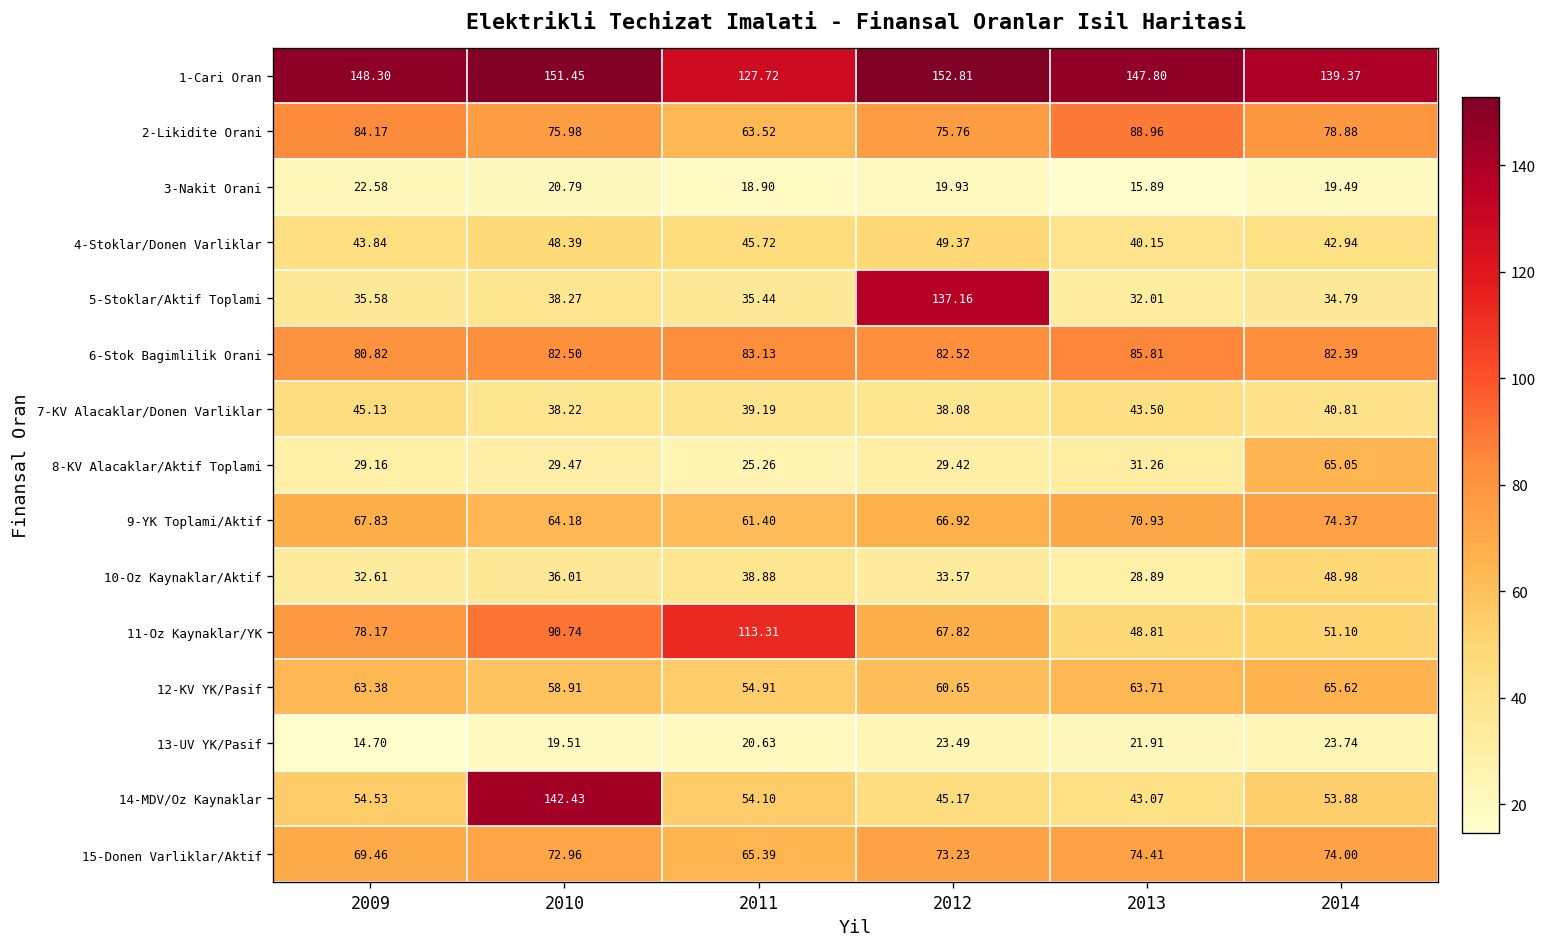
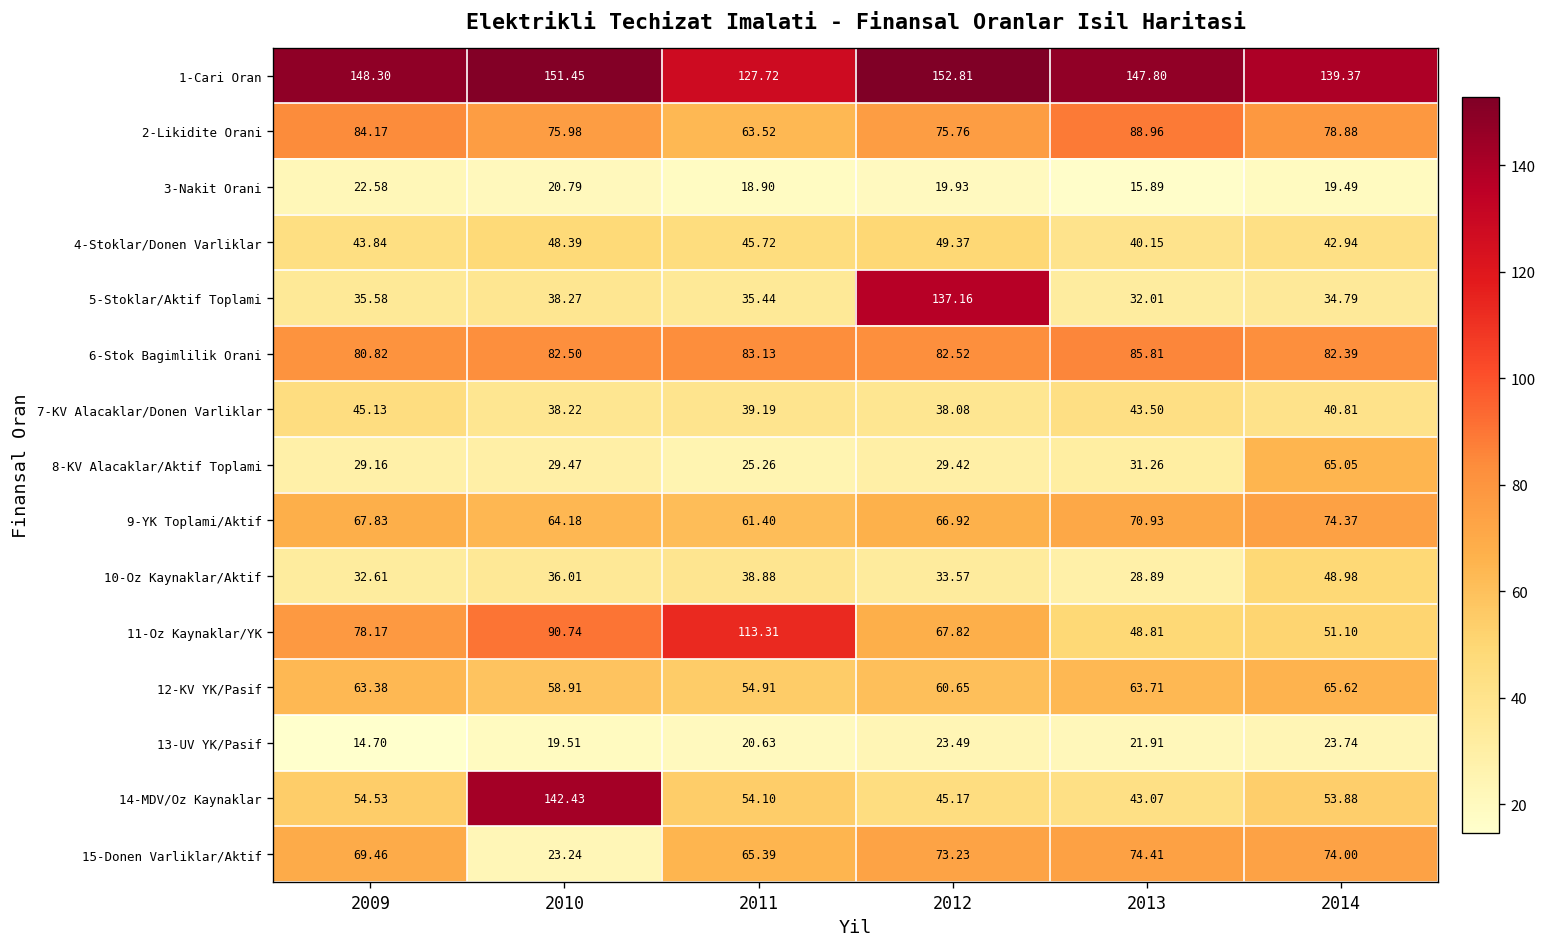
  {
    "1-Cari Oran": {
      "2009": 148.30,
      "2010": 151.45,
      "2011": 127.72,
      "2012": 152.81,
      "2013": 147.80,
      "2014": 139.37
    },
    "2-Likidite Orani": {
      "2009": 84.17,
      "2010": 75.98,
      "2011": 63.52,
      "2012": 75.76,
      "2013": 88.96,
      "2014": 78.88
    },
    "3-Nakit Orani": {
      "2009": 22.58,
      "2010": 20.79,
      "2011": 18.90,
      "2012": 19.93,
      "2013": 15.89,
      "2014": 19.49
    },
    "4-Stoklar/Donen Varliklar": {
      "2009": 43.84,
      "2010": 48.39,
      "2011": 45.72,
      "2012": 49.37,
      "2013": 40.15,
      "2014": 42.94
    },
    "5-Stoklar/Aktif Toplami": {
      "2009": 35.58,
      "2010": 38.27,
      "2011": 35.44,
      "2012": 137.16,
      "2013": 32.01,
      "2014": 34.79
    },
    "6-Stok Bagimlilik Orani": {
      "2009": 80.82,
      "2010": 82.50,
      "2011": 83.13,
      "2012": 82.52,
      "2013": 85.81,
      "2014": 82.39
    },
    "7-KV Alacaklar/Donen Varliklar": {
      "2009": 45.13,
      "2010": 38.22,
      "2011": 39.19,
      "2012": 38.08,
      "2013": 43.50,
      "2014": 40.81
    },
    "8-KV Alacaklar/Aktif Toplami": {
      "2009": 29.16,
      "2010": 29.47,
      "2011": 25.26,
      "2012": 29.42,
      "2013": 31.26,
      "2014": 65.05
    },
    "9-YK Toplami/Aktif": {
      "2009": 67.83,
      "2010": 64.18,
      "2011": 61.40,
      "2012": 66.92,
      "2013": 70.93,
      "2014": 74.37
    },
    "10-Oz Kaynaklar/Aktif": {
      "2009": 32.61,
      "2010": 36.01,
      "2011": 38.88,
      "2012": 33.57,
      "2013": 28.89,
      "2014": 48.98
    },
    "11-Oz Kaynaklar/YK": {
      "2009": 78.17,
      "2010": 90.74,
      "2011": 113.31,
      "2012": 67.82,
      "2013": 48.81,
      "2014": 51.10
    },
    "12-KV YK/Pasif": {
      "2009": 63.38,
      "2010": 58.91,
      "2011": 54.91,
      "2012": 60.65,
      "2013": 63.71,
      "2014": 65.62
    },
    "13-UV YK/Pasif": {
      "2009": 14.70,
      "2010": 19.51,
      "2011": 20.63,
      "2012": 23.49,
      "2013": 21.91,
      "2014": 23.74
    },
    "14-MDV/Oz Kaynaklar": {
      "2009": 54.53,
      "2010": 142.43,
      "2011": 54.10,
      "2012": 45.17,
      "2013": 43.07,
      "2014": 53.88
    },
    "15-Donen Varliklar/Aktif": {
      "2009": 69.46,
-     "2010": 72.96,
+     "2010": 23.24,
      "2011": 65.39,
      "2012": 73.23,
      "2013": 74.41,
      "2014": 74.00
    }
  }
